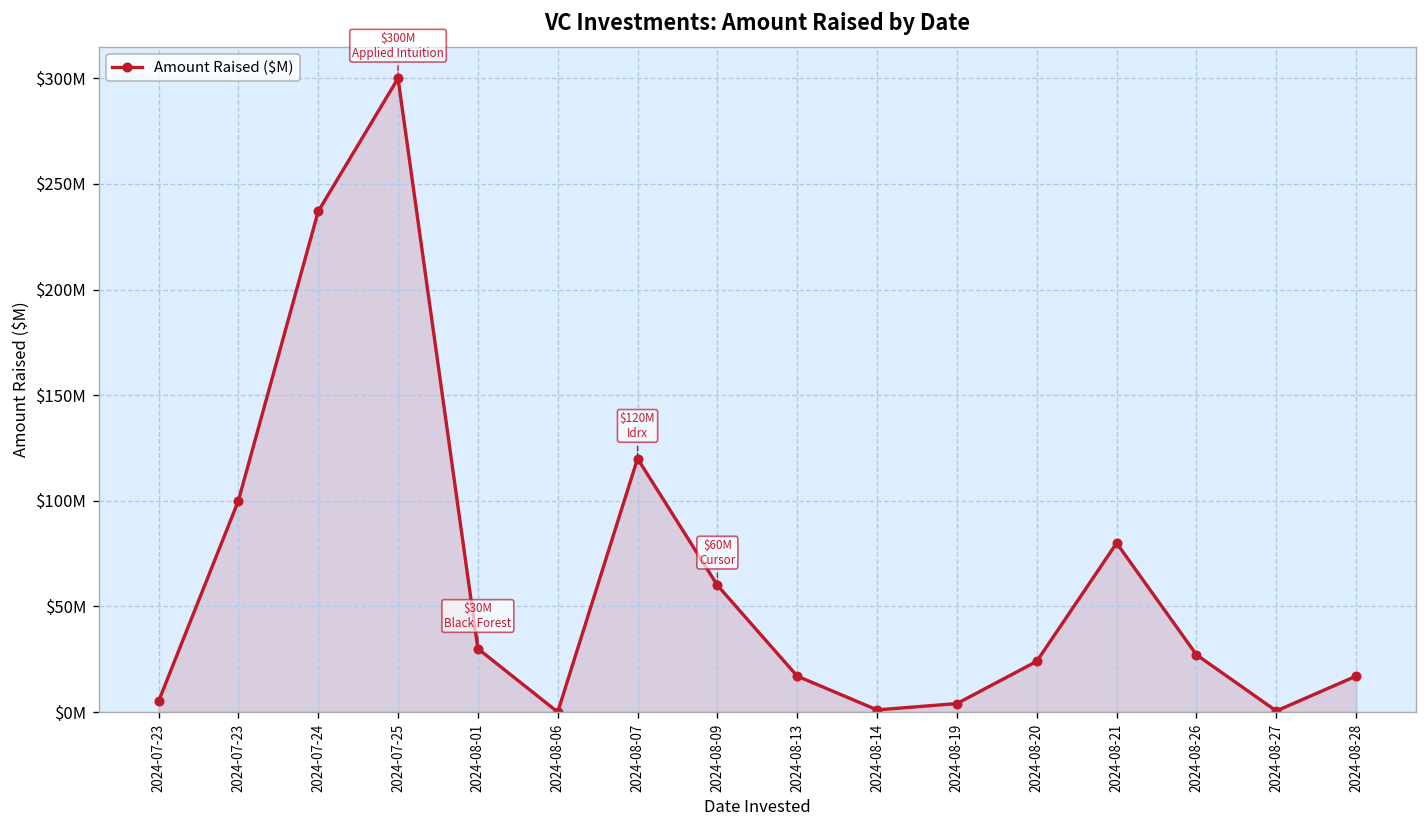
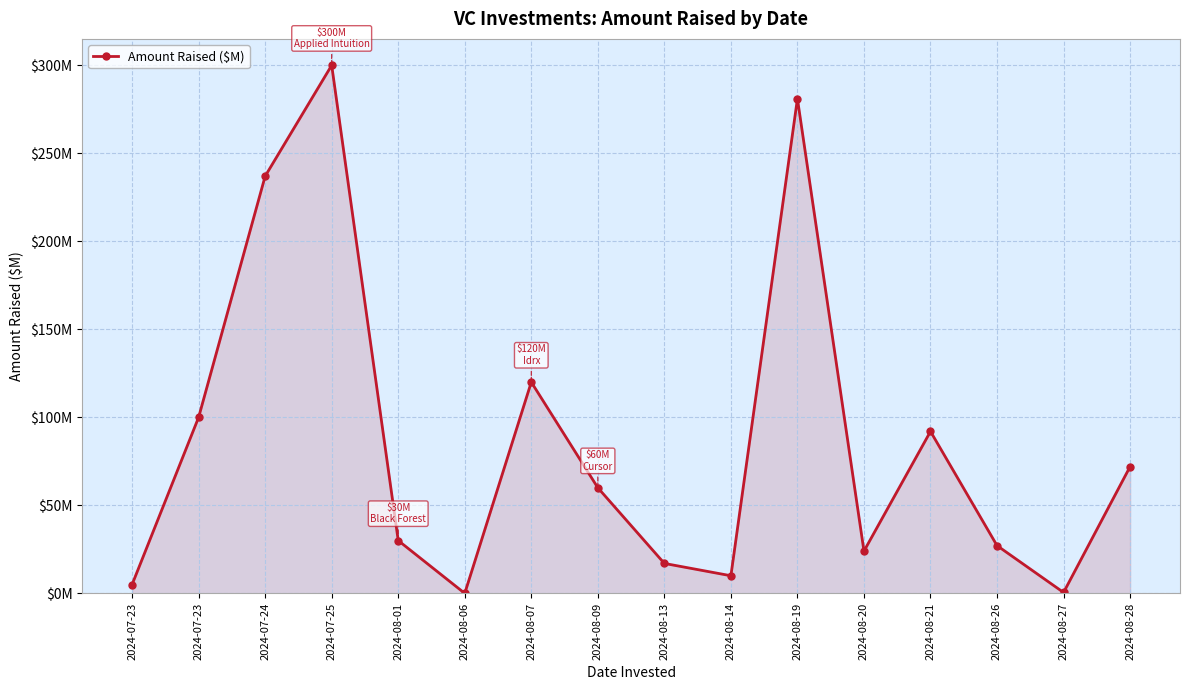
  {
    "2024-07-24": "$237000000",
    "2024-08-06": "$0",
    "2024-08-13": "$17000000",
-   "2024-08-14": "$1000000",
-   "2024-08-19": "$4000000",
+   "2024-08-14": "$10000000",
+   "2024-08-19": "$281000000",
    "2024-08-20": "$24000000",
-   "2024-08-21": "$80000000",
+   "2024-08-21": "$92000000",
    "2024-08-26": "$27000000",
    "2024-08-27": "$1000000",
-   "2024-08-28": "$17000000"
+   "2024-08-28": "$72000000"
  }
